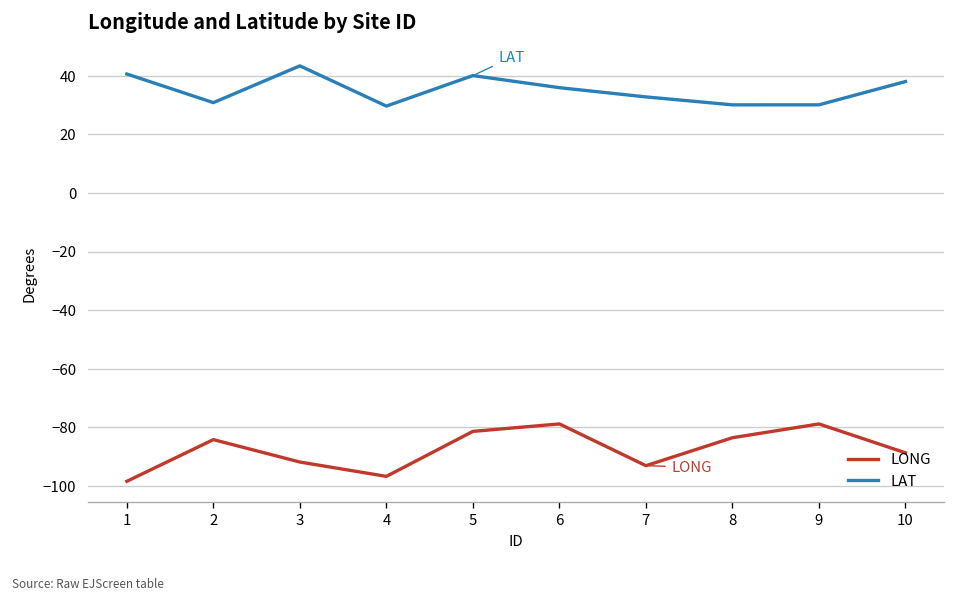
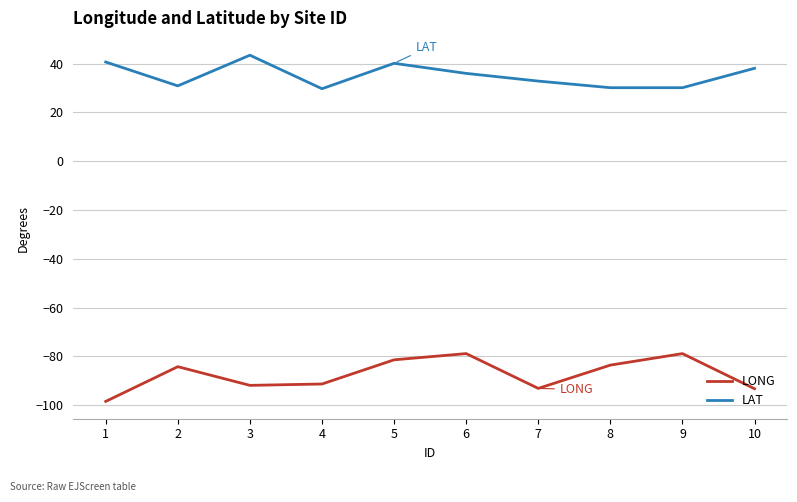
  {
    "LONG": {
      "1": -98,
      "2": -84,
      "3": -92,
-     "4": -97,
+     "4": -91,
      "5": -81,
      "6": -79,
      "7": -93,
      "8": -84,
      "9": -79,
-     "10": -89
+     "10": -93
    },
    "LAT": {
      "1": 41,
      "2": 31,
      "3": 43,
      "4": 30,
      "5": 40,
      "6": 36,
      "7": 33,
      "8": 30,
      "9": 30,
      "10": 38
    }
  }
